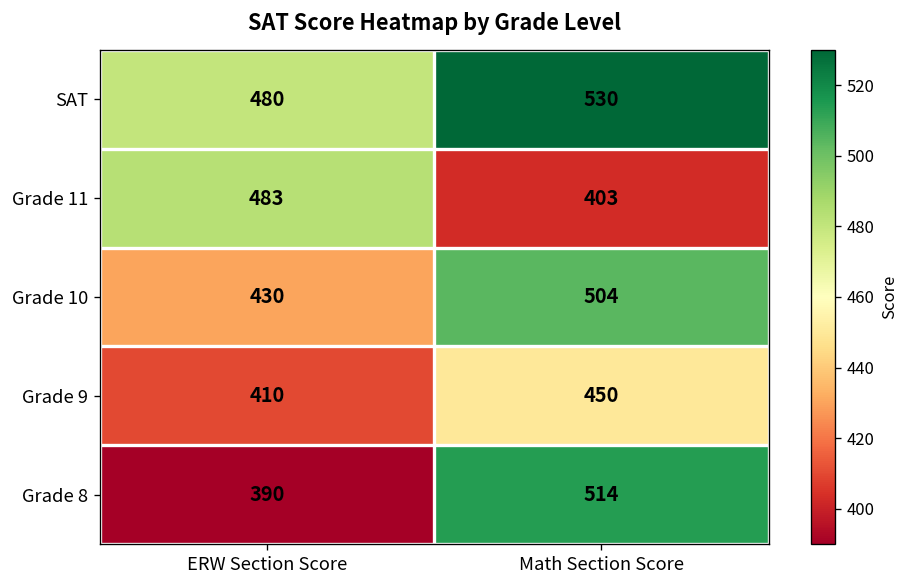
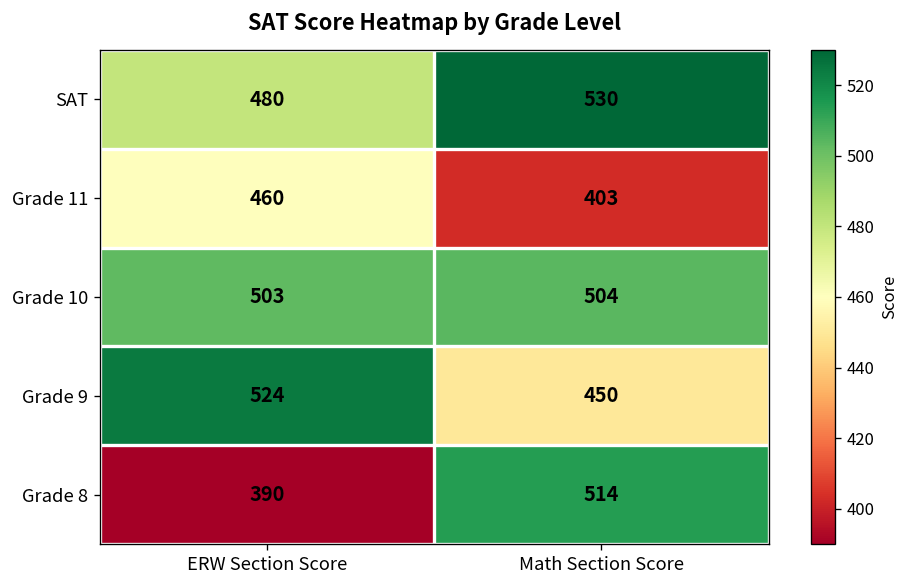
  {
    "SAT": {
      "ERW Section Score": 480,
      "Math Section Score": 530
    },
    "Grade 11": {
-     "ERW Section Score": 483,
+     "ERW Section Score": 460,
      "Math Section Score": 403
    },
    "Grade 10": {
-     "ERW Section Score": 430,
+     "ERW Section Score": 503,
      "Math Section Score": 504
    },
    "Grade 9": {
-     "ERW Section Score": 410,
+     "ERW Section Score": 524,
      "Math Section Score": 450
    },
    "Grade 8": {
      "ERW Section Score": 390,
      "Math Section Score": 514
    }
  }
